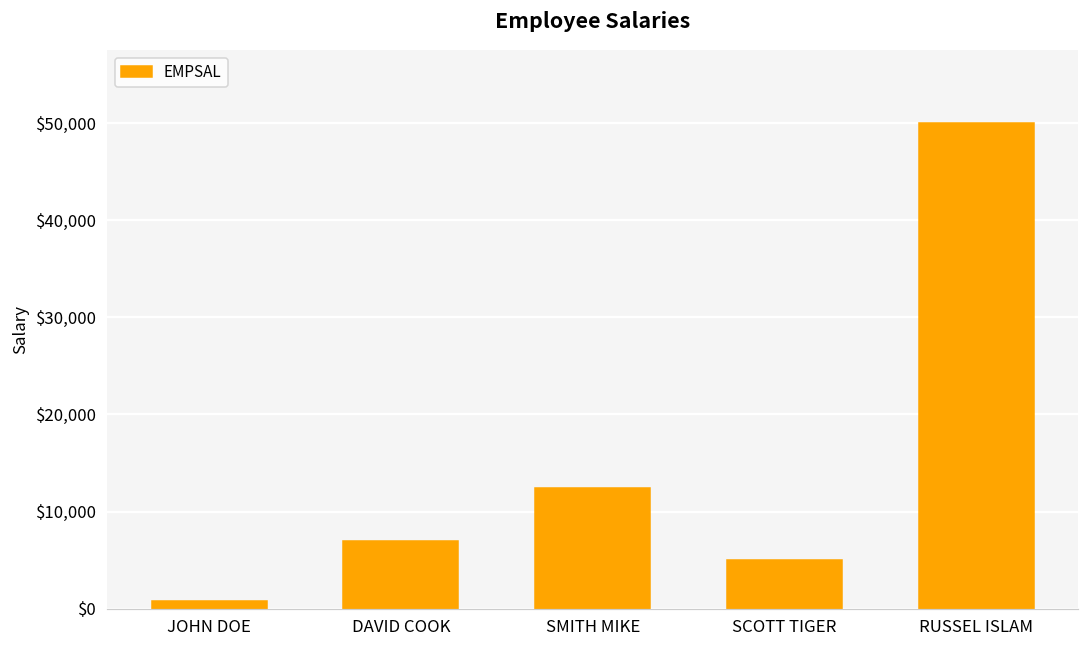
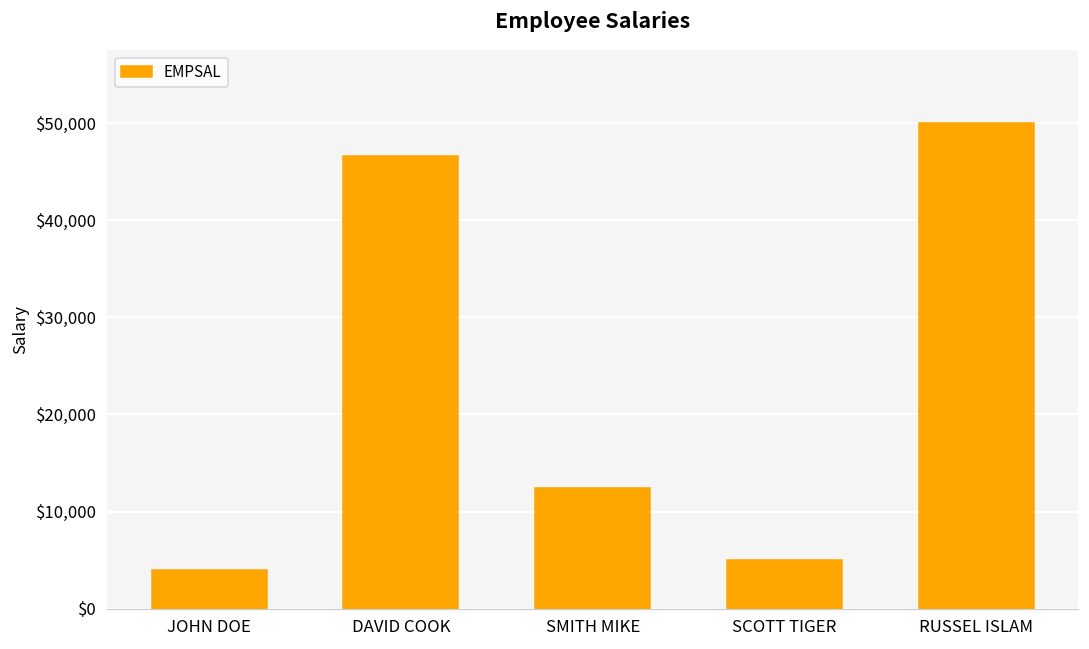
  {
-   "JOHN DOE": "$1,000",
-   "DAVID COOK": "$7,000",
+   "JOHN DOE": "$4,000",
+   "DAVID COOK": "$47,000",
    "SMITH MIKE": "$12,000",
    "SCOTT TIGER": "$5,000",
    "RUSSEL ISLAM": "$50,000"
  }
